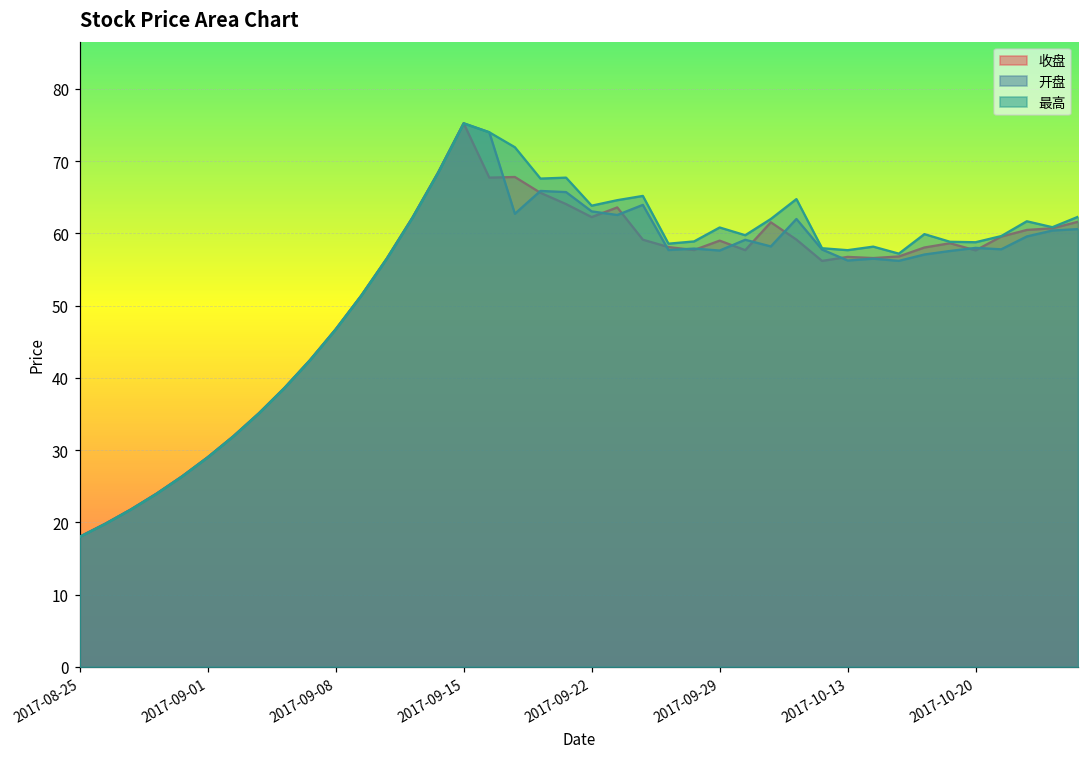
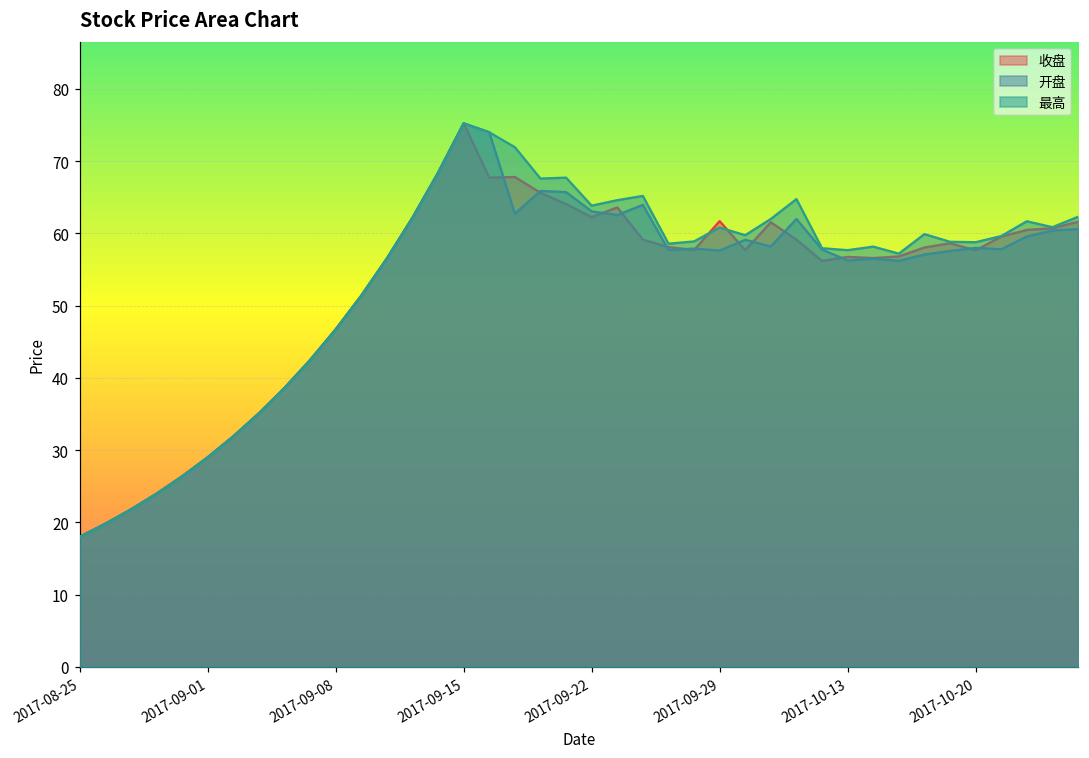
  {
    "收盘": {
      "2017-09-22": 62,
-     "2017-09-29": 59,
+     "2017-09-29": 62,
      "2017-10-13": 57
    }
  }
